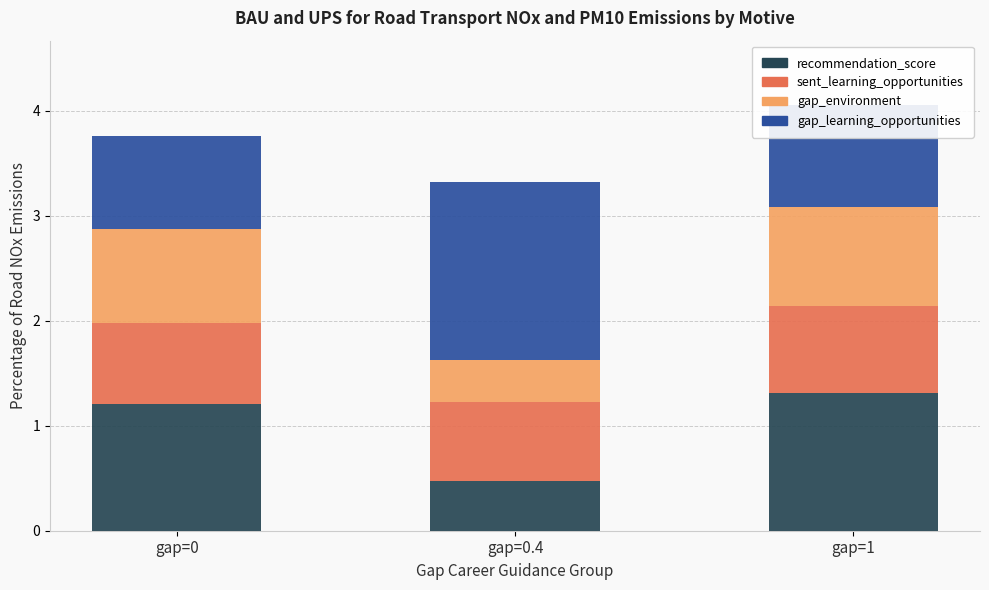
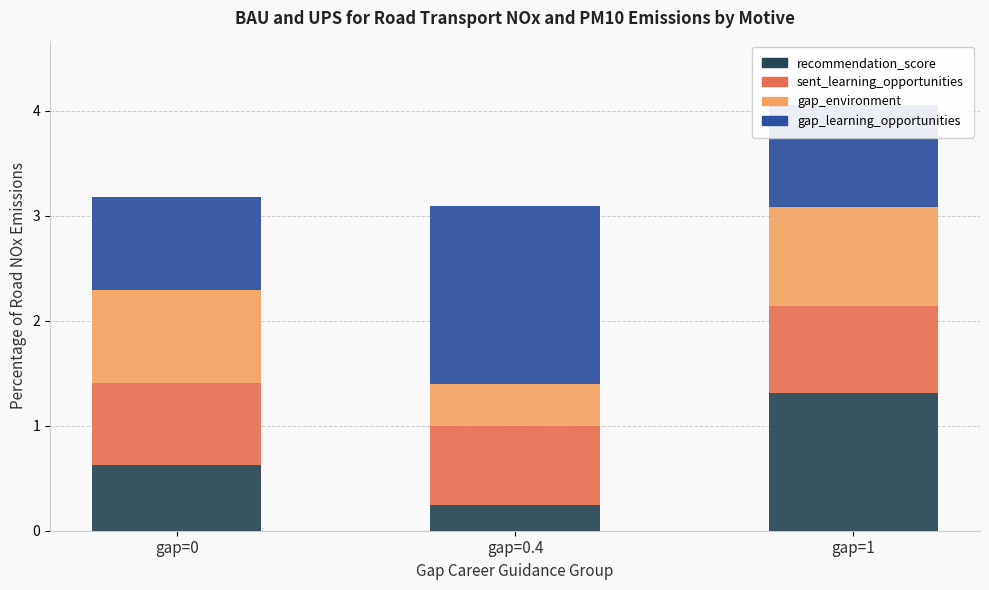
  {
    "recommendation_score": {
-     "gap=0": 1.20,
-     "gap=0.4": 0.48,
+     "gap=0": 0.63,
+     "gap=0.4": 0.25,
      "gap=1": 1.31
    },
    "gap_learning_opportunities": {
      "gap=0": 0.89,
      "gap=0.4": 1.70
    }
  }
